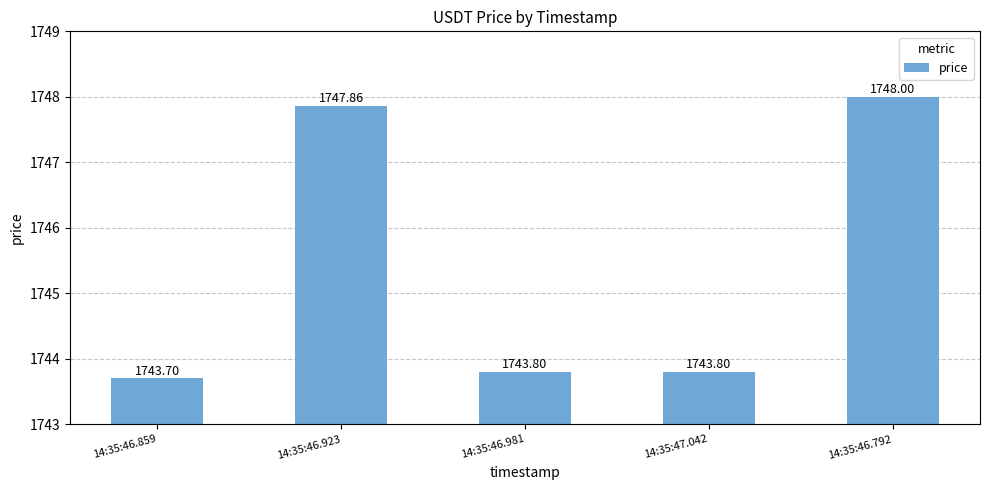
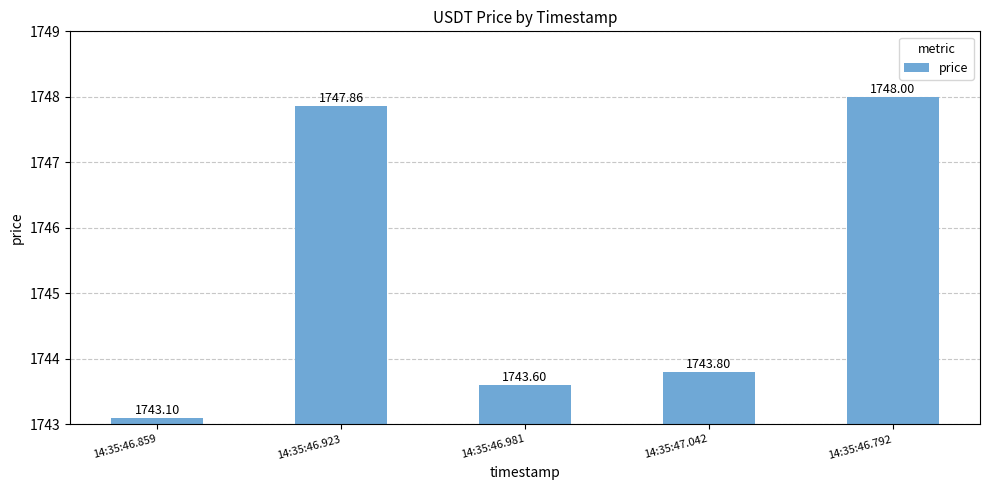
  {
-   "14:35:46.859": 1743.70,
+   "14:35:46.859": 1743.10,
    "14:35:46.923": 1747.86,
-   "14:35:46.981": 1743.80,
+   "14:35:46.981": 1743.60,
    "14:35:47.042": 1743.80,
    "14:35:46.792": 1748.00
  }
